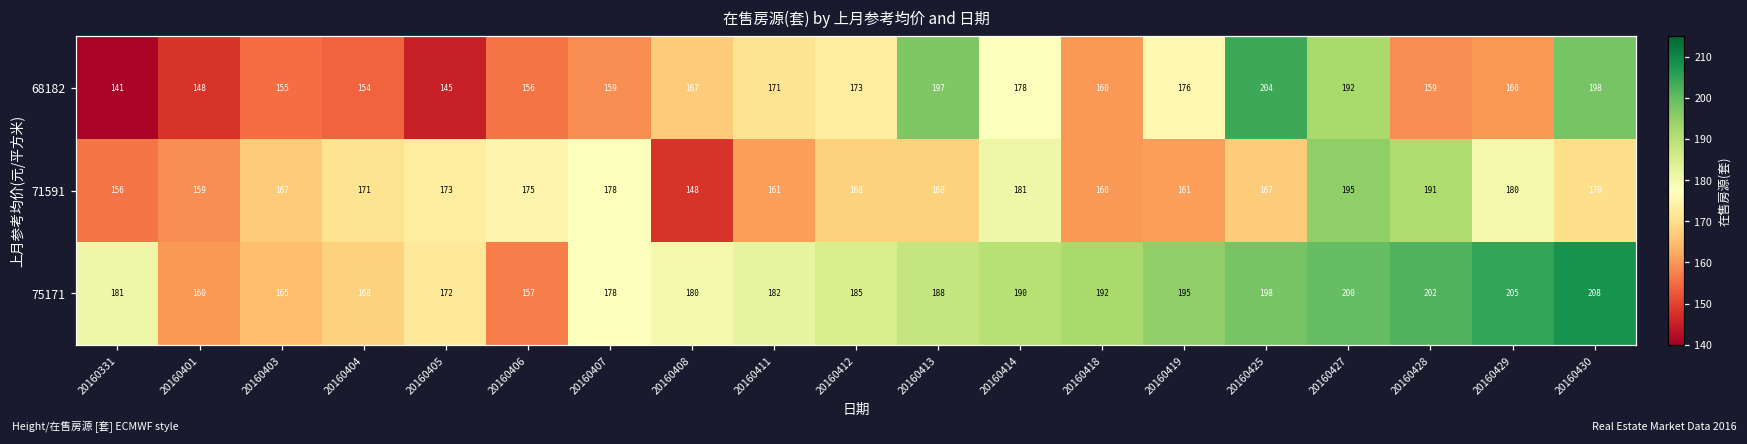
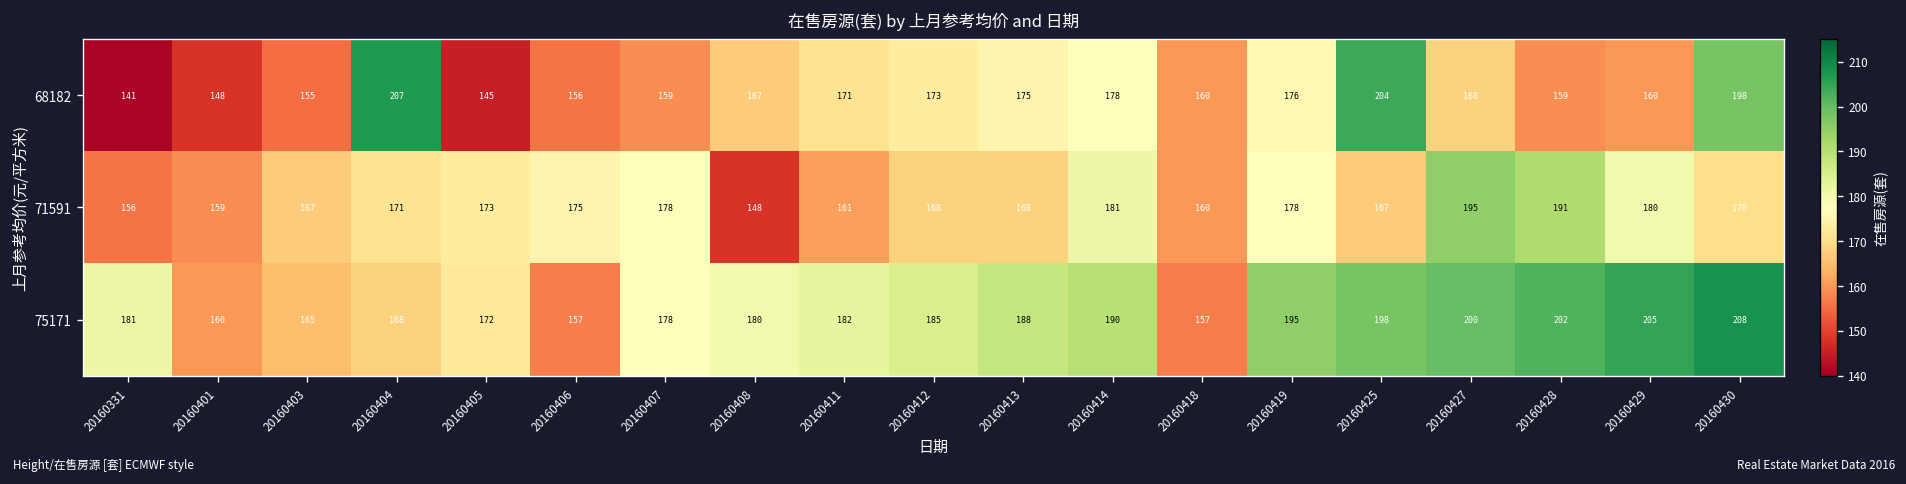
  {
    "68182": {
      "20160331": 141,
      "20160401": 148,
      "20160403": 155,
-     "20160404": 154,
+     "20160404": 207,
      "20160405": 145,
      "20160406": 156,
      "20160407": 159,
      "20160408": 167,
      "20160411": 171,
      "20160412": 173,
-     "20160413": 197,
+     "20160413": 175,
      "20160414": 178,
      "20160418": 160,
      "20160419": 176,
      "20160425": 204,
-     "20160427": 192,
+     "20160427": 168,
      "20160428": 159,
      "20160429": 160,
      "20160430": 198
    },
    "71591": {
      "20160331": 156,
      "20160401": 159,
      "20160403": 167,
      "20160404": 171,
      "20160405": 173,
      "20160406": 175,
      "20160407": 178,
      "20160408": 148,
      "20160411": 161,
      "20160412": 168,
      "20160413": 168,
      "20160414": 181,
      "20160418": 160,
-     "20160419": 161,
+     "20160419": 178,
      "20160425": 167,
      "20160427": 195,
      "20160428": 191,
      "20160429": 180,
      "20160430": 170
    },
    "75171": {
      "20160331": 181,
      "20160401": 160,
      "20160403": 165,
      "20160404": 168,
      "20160405": 172,
      "20160406": 157,
      "20160407": 178,
      "20160408": 180,
      "20160411": 182,
      "20160412": 185,
      "20160413": 188,
      "20160414": 190,
-     "20160418": 192,
+     "20160418": 157,
      "20160419": 195,
      "20160425": 198,
      "20160427": 200,
      "20160428": 202,
      "20160429": 205,
      "20160430": 208
    }
  }
